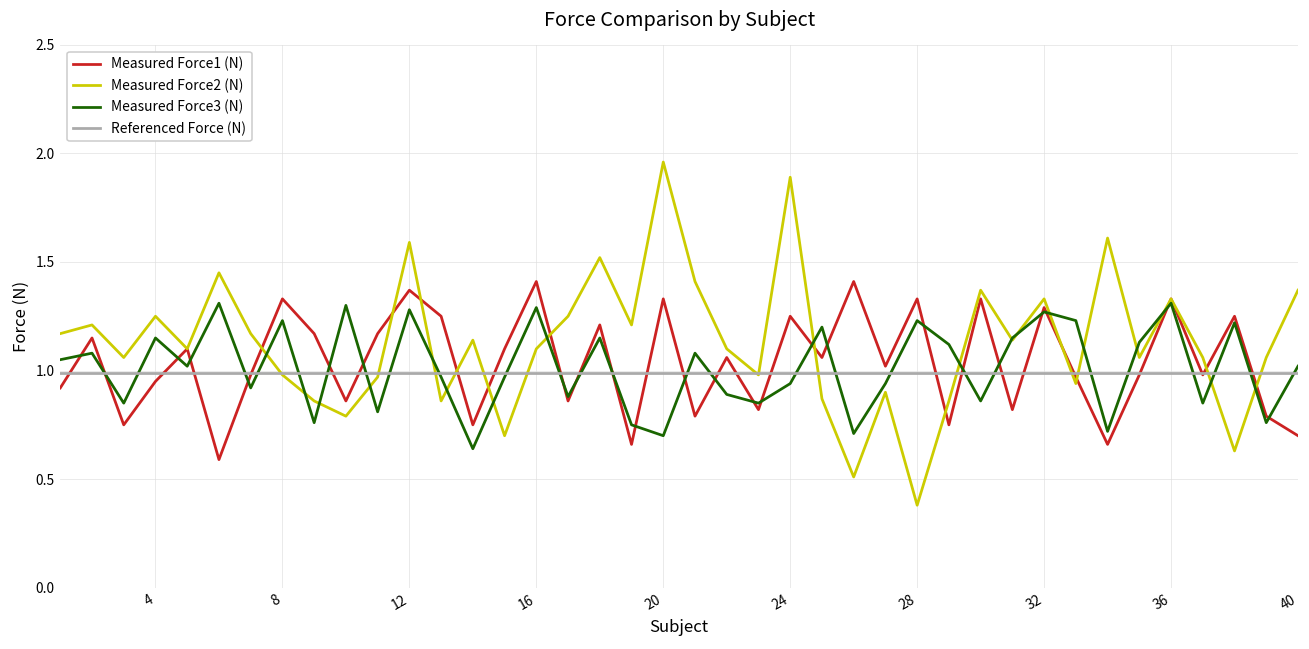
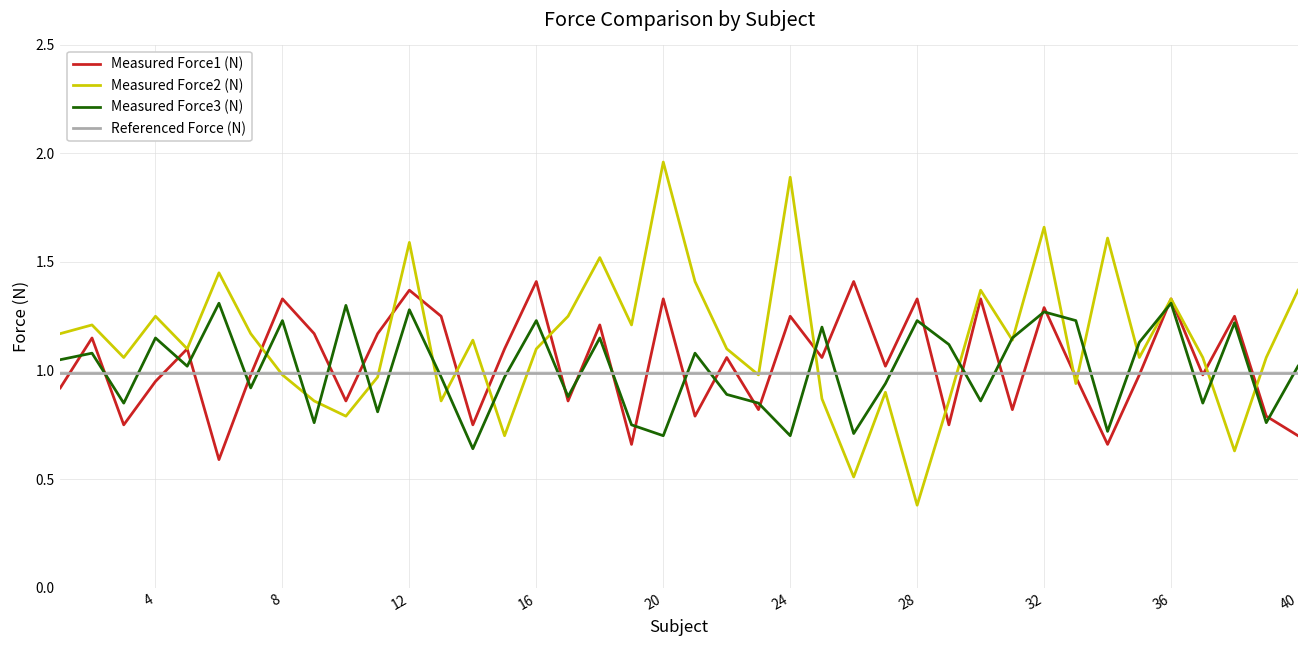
  {
    "Measured Force1 (N)": {
      "4": 0.95,
      "8": 1.33,
      "12": 1.37,
      "16": 1.41,
      "20": 1.33,
      "24": 1.25,
      "28": 1.33,
      "32": 1.29,
      "40": 0.70
    },
    "Measured Force2 (N)": {
      "4": 1.25,
      "12": 1.59,
      "16": 1.10,
      "20": 1.96,
      "24": 1.89,
      "28": 0.38,
-     "32": 1.33,
+     "32": 1.66,
      "40": 1.37
    },
    "Measured Force3 (N)": {
      "4": 1.15,
      "8": 1.23,
      "12": 1.28,
-     "16": 1.29,
+     "16": 1.23,
      "20": 0.70,
-     "24": 0.94,
+     "24": 0.70,
      "28": 1.23,
      "32": 1.27,
      "36": 1.31,
      "40": 1.02
    },
    "Referenced Force (N)": {
      "4": 0.99,
      "12": 0.99,
      "16": 0.99,
      "20": 0.99,
      "24": 0.99,
      "28": 0.99,
      "32": 0.99,
      "36": 0.99,
      "40": 0.99
    }
  }
